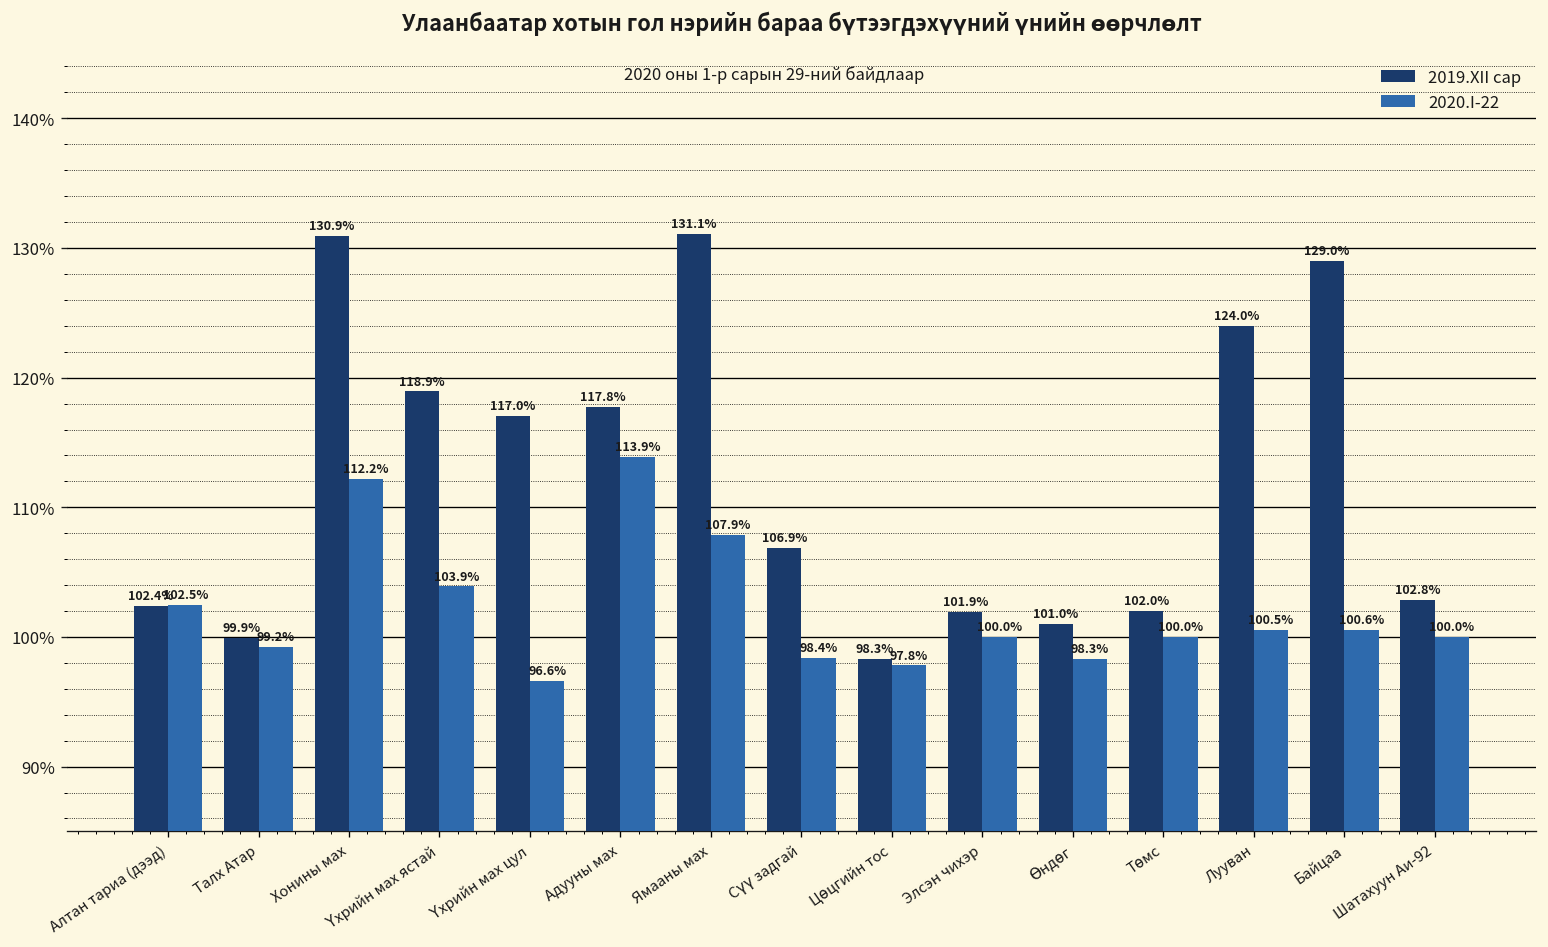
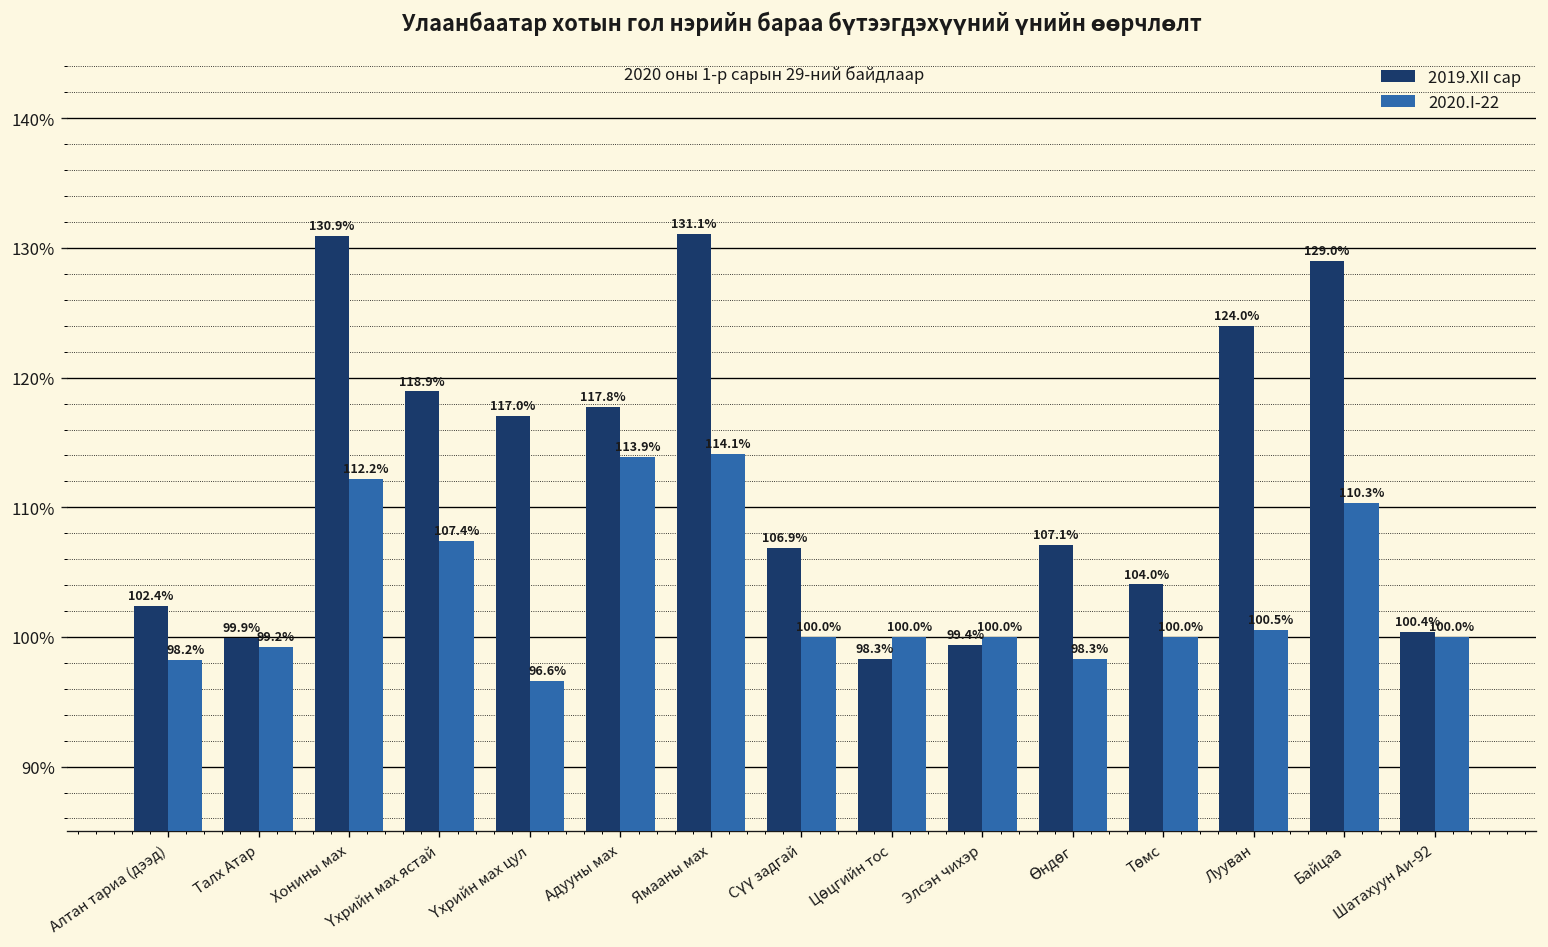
  {
    "2019.XII сар": {
      "Талх Атар": "99.9%",
      "Хонины мах": "130.9%",
      "Үхрийн мах ястай": "118.9%",
      "Үхрийн мах цул": "117.0%",
      "Адууны мах": "117.8%",
      "Ямааны мах": "131.1%",
      "Сүү задгай": "106.9%",
      "Цөцгийн тос": "98.3%",
-     "Элсэн чихэр": "101.9%",
-     "Өндөг": "101.0%",
-     "Төмс": "102.0%",
+     "Элсэн чихэр": "99.4%",
+     "Өндөг": "107.1%",
+     "Төмс": "104.0%",
      "Лууван": "124.0%",
      "Байцаа": "129.0%",
-     "Шатахуун Аи-92": "102.8%"
+     "Шатахуун Аи-92": "100.4%"
    },
    "2020.I-22": {
-     "Алтан тариа (дээд)": "102.5%",
+     "Алтан тариа (дээд)": "98.2%",
      "Талх Атар": "99.2%",
      "Хонины мах": "112.2%",
-     "Үхрийн мах ястай": "103.9%",
+     "Үхрийн мах ястай": "107.4%",
      "Үхрийн мах цул": "96.6%",
      "Адууны мах": "113.9%",
-     "Ямааны мах": "107.9%",
-     "Сүү задгай": "98.4%",
-     "Цөцгийн тос": "97.8%",
+     "Ямааны мах": "114.1%",
+     "Сүү задгай": "100.0%",
+     "Цөцгийн тос": "100.0%",
      "Элсэн чихэр": "100.0%",
      "Өндөг": "98.3%",
      "Төмс": "100.0%",
      "Лууван": "100.5%",
-     "Байцаа": "100.6%",
+     "Байцаа": "110.3%",
      "Шатахуун Аи-92": "100.0%"
    }
  }
